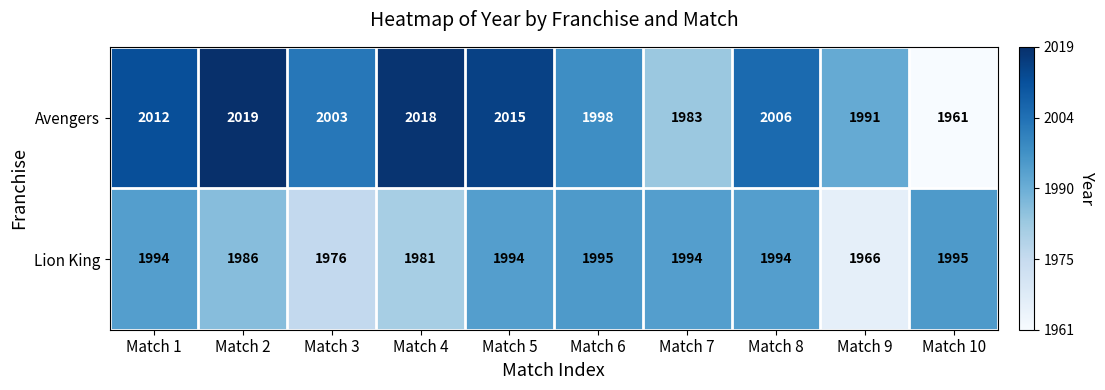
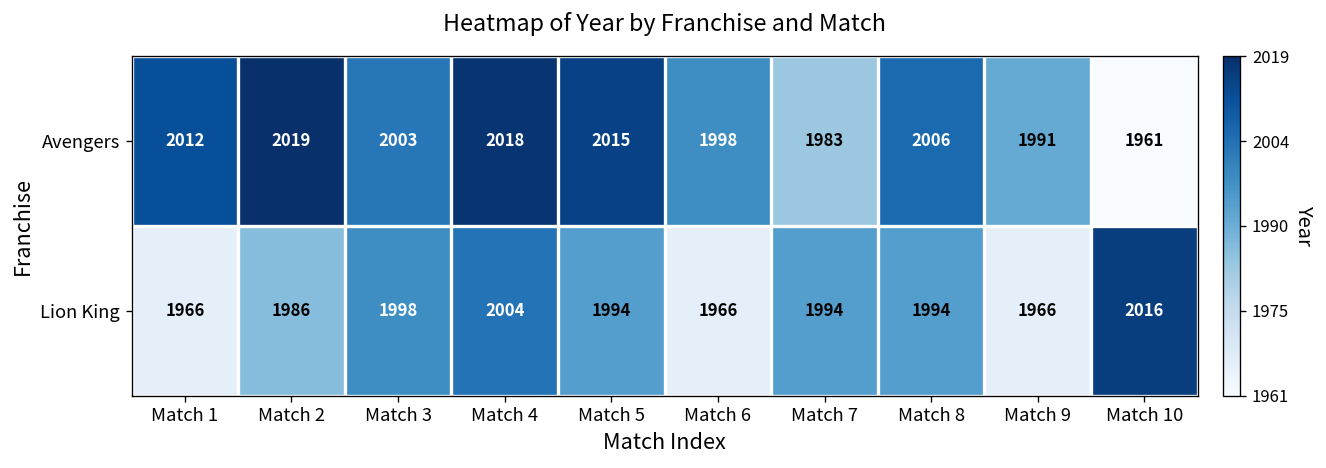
  {
    "Avengers": {
      "Match 1": 2012,
      "Match 2": 2019,
      "Match 3": 2003,
      "Match 4": 2018,
      "Match 5": 2015,
      "Match 6": 1998,
      "Match 7": 1983,
      "Match 8": 2006,
      "Match 9": 1991,
      "Match 10": 1961
    },
    "Lion King": {
-     "Match 1": 1994,
+     "Match 1": 1966,
      "Match 2": 1986,
-     "Match 3": 1976,
-     "Match 4": 1981,
+     "Match 3": 1998,
+     "Match 4": 2004,
      "Match 5": 1994,
-     "Match 6": 1995,
+     "Match 6": 1966,
      "Match 7": 1994,
      "Match 8": 1994,
      "Match 9": 1966,
-     "Match 10": 1995
+     "Match 10": 2016
    }
  }
